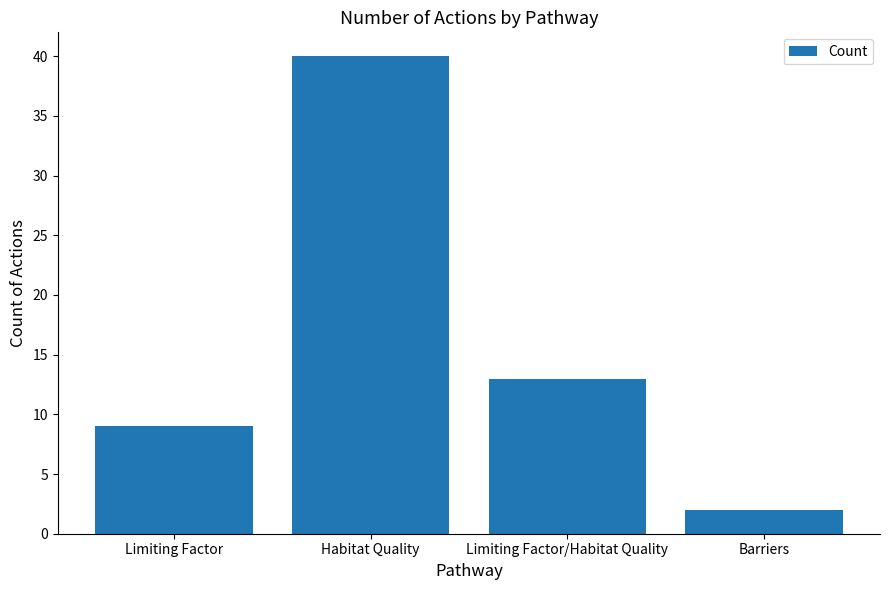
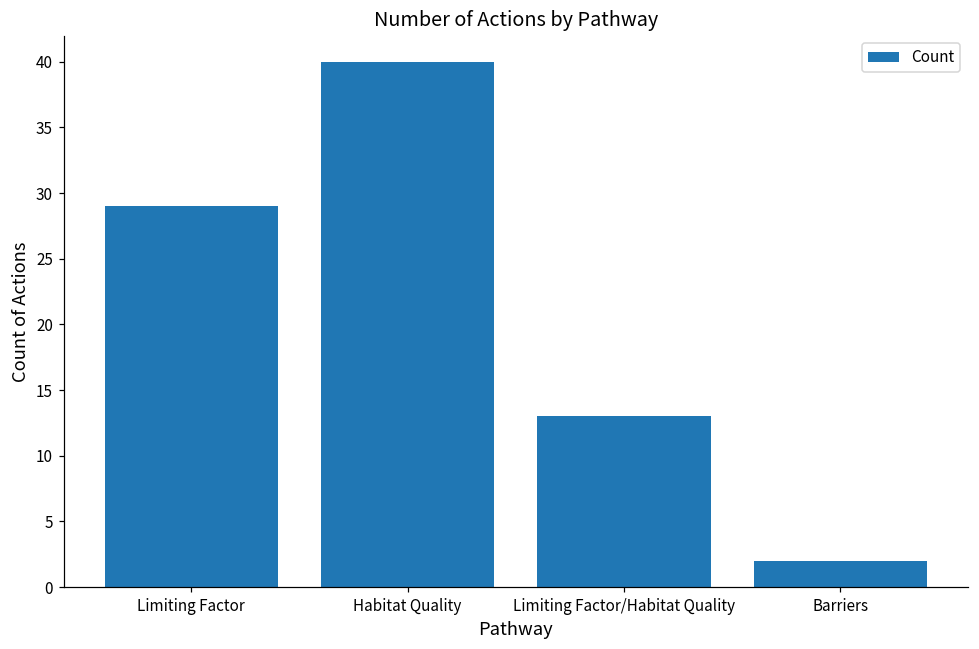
  {
-   "Limiting Factor": 9,
+   "Limiting Factor": 29,
    "Habitat Quality": 40,
    "Limiting Factor/Habitat Quality": 13,
    "Barriers": 2
  }
